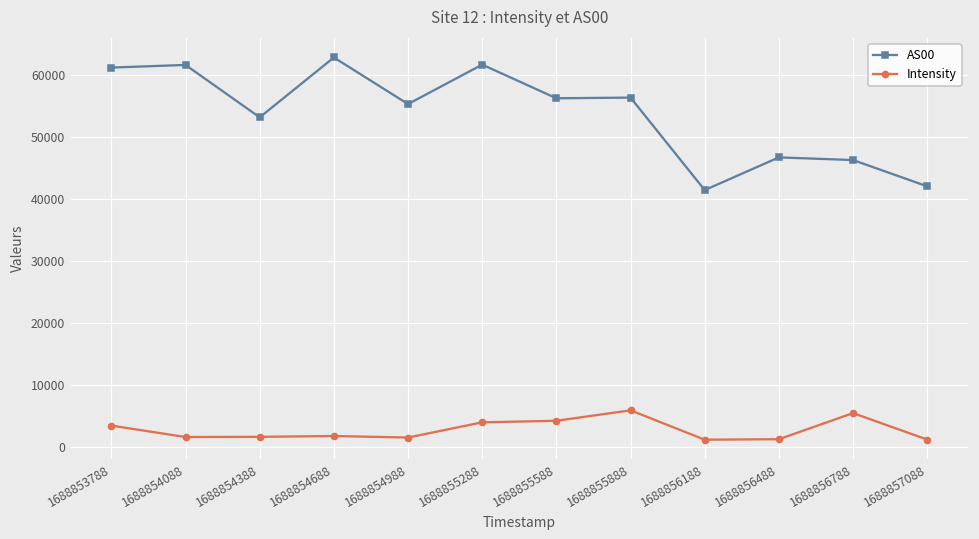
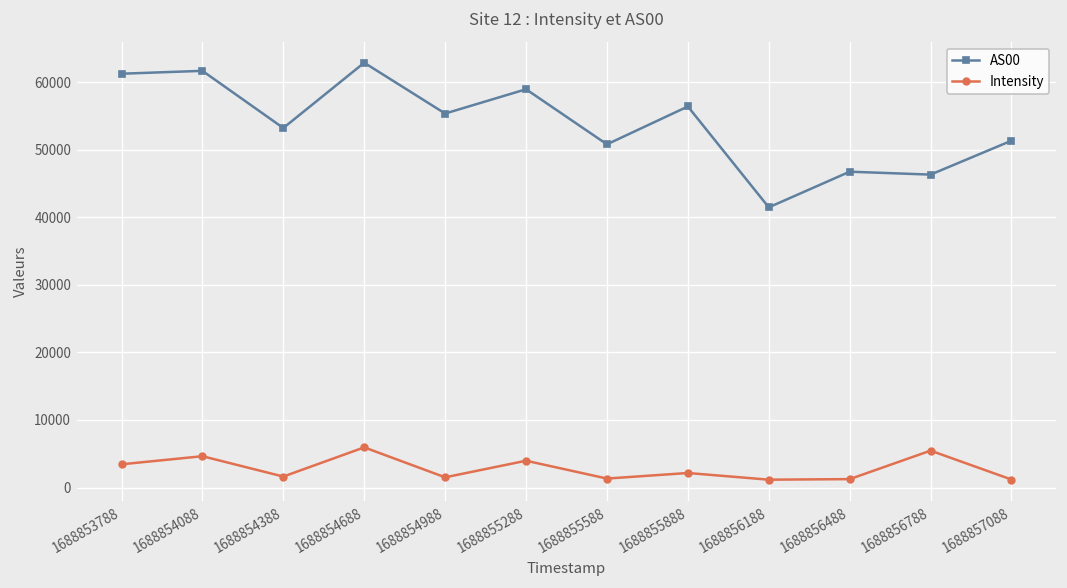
  {
    "AS00": {
      "1688853788": 61000,
      "1688854088": 62000,
      "1688854388": 53000,
      "1688854688": 63000,
      "1688854988": 55000,
-     "1688855288": 62000,
-     "1688855588": 56000,
+     "1688855288": 59000,
+     "1688855588": 51000,
      "1688855888": 56000,
      "1688856188": 41000,
      "1688856488": 47000,
      "1688856788": 46000,
-     "1688857088": 42000
+     "1688857088": 51000
    },
    "Intensity": {
      "1688853788": 3000,
-     "1688854088": 2000,
+     "1688854088": 5000,
      "1688854388": 2000,
-     "1688854688": 2000,
+     "1688854688": 6000,
      "1688854988": 2000,
      "1688855288": 4000,
-     "1688855588": 4000,
-     "1688855888": 6000,
+     "1688855588": 1000,
+     "1688855888": 2000,
      "1688856188": 1000,
      "1688856488": 1000,
      "1688856788": 5000,
      "1688857088": 1000
    }
  }
